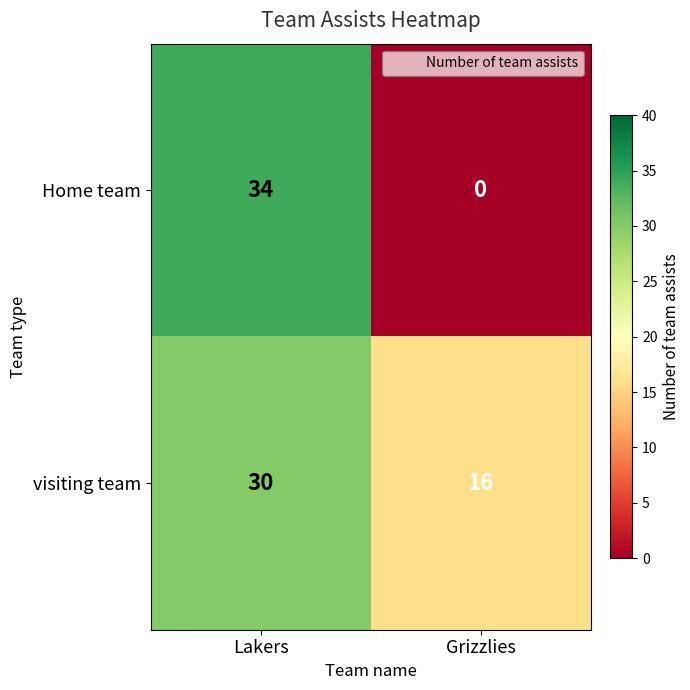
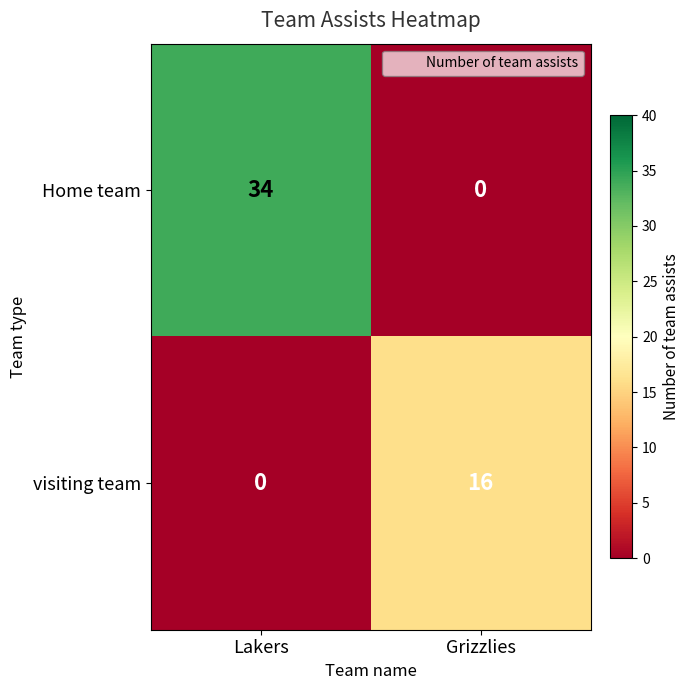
  {
    "Home team": {
      "Lakers": 34,
      "Grizzlies": 0
    },
    "visiting team": {
-     "Lakers": 30,
+     "Lakers": 0,
      "Grizzlies": 16
    }
  }
